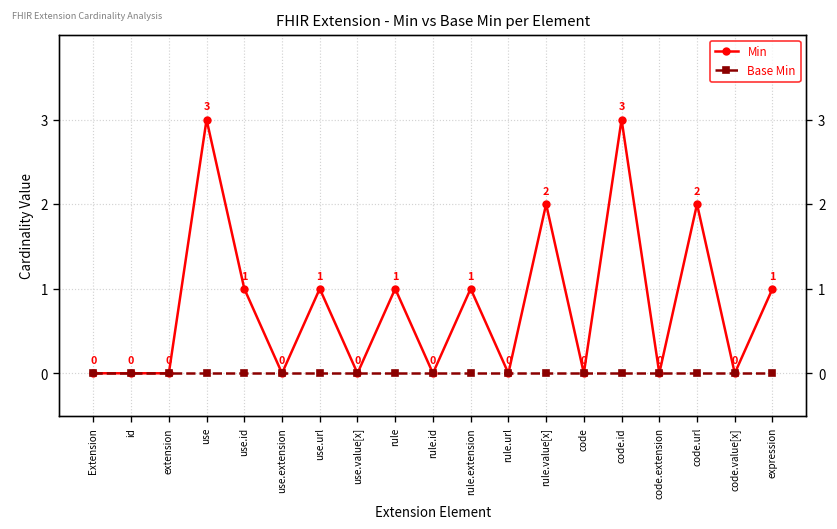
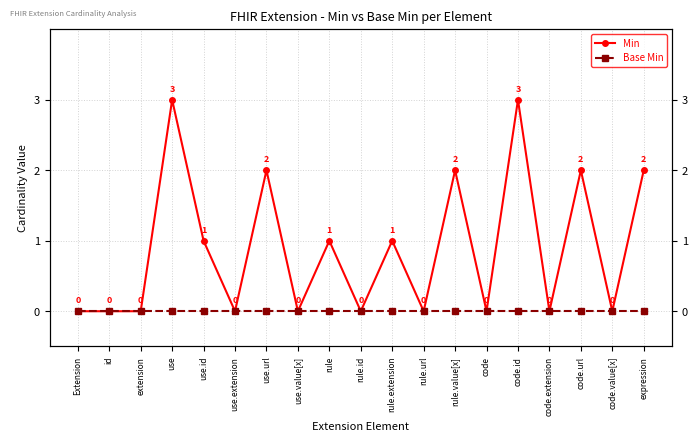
  {
    "Min": {
      "use": 3,
      "use.id": 1,
-     "use.url": 1,
+     "use.url": 2,
      "rule": 1,
      "rule.extension": 1,
      "rule.value[x]": 2,
      "code.id": 3,
      "code.url": 2,
-     "expression": 1
+     "expression": 2
    }
  }
